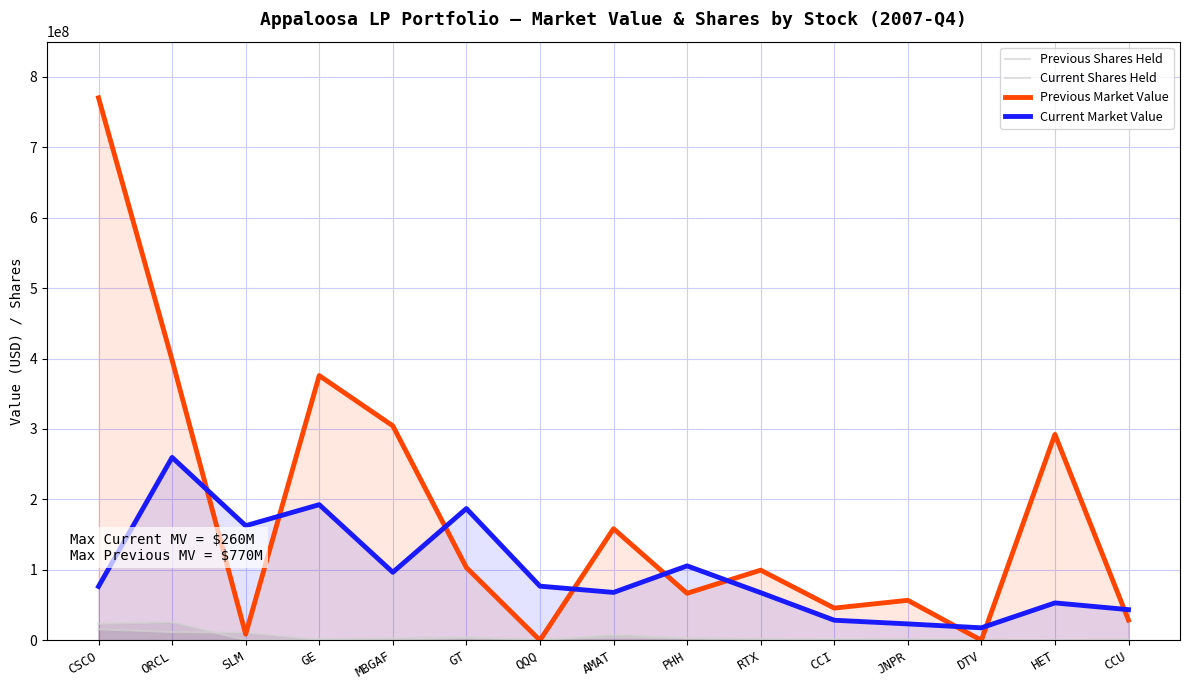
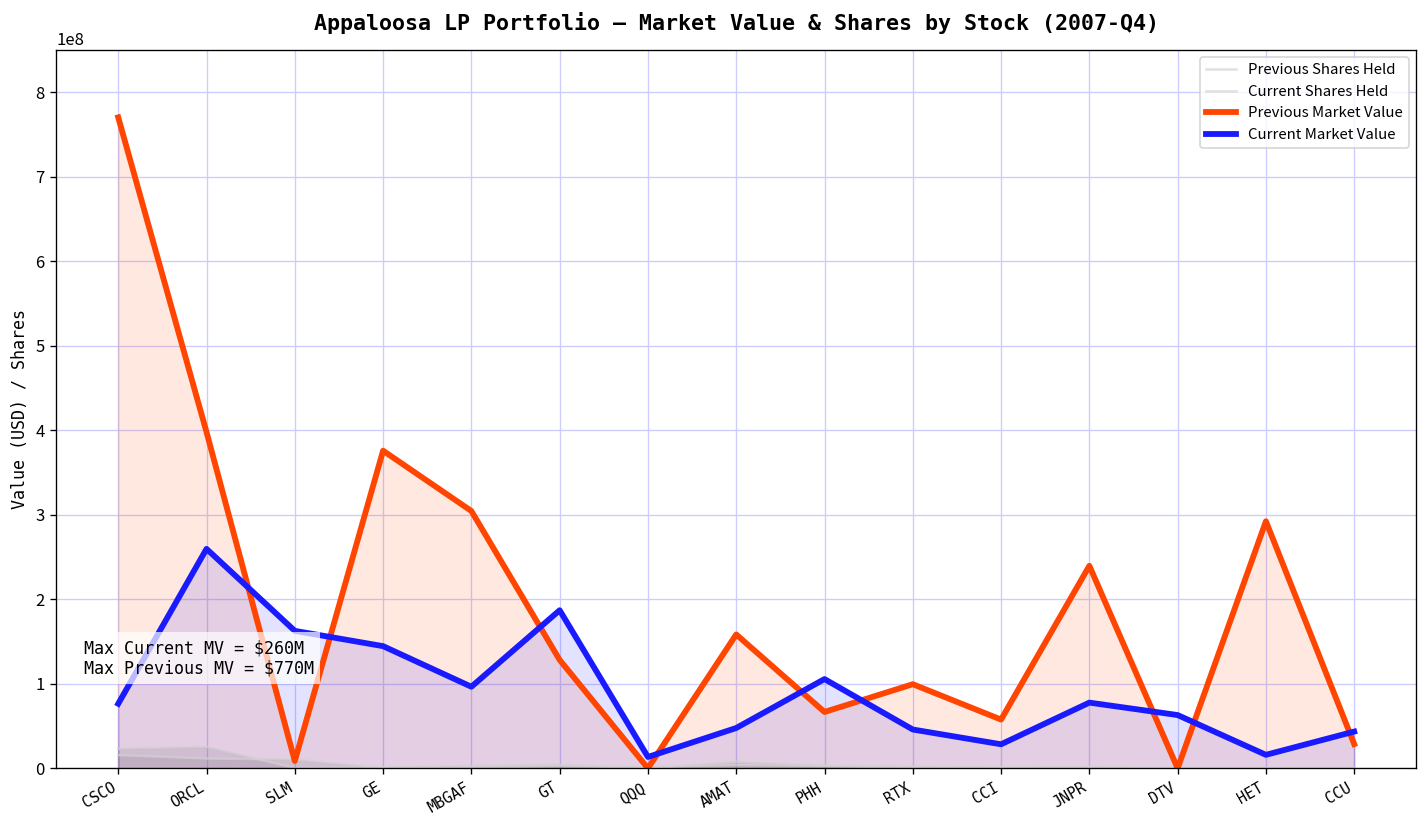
  {
    "Previous Market Value": {
      "CSCO": 770000000,
      "ORCL": 400000000,
      "GE": 380000000,
      "MBGAF": 300000000,
-     "GT": 100000000,
+     "GT": 130000000,
      "AMAT": 160000000,
      "PHH": 70000000,
      "RTX": 100000000,
-     "CCI": 50000000,
-     "JNPR": 60000000,
+     "CCI": 60000000,
+     "JNPR": 240000000,
      "HET": 290000000,
      "CCU": 30000000
    },
    "Current Market Value": {
      "CSCO": 80000000,
      "ORCL": 260000000,
      "SLM": 160000000,
-     "GE": 190000000,
+     "GE": 140000000,
      "MBGAF": 100000000,
      "GT": 190000000,
-     "QQQ": 80000000,
-     "AMAT": 70000000,
+     "QQQ": 10000000,
+     "AMAT": 50000000,
      "PHH": 110000000,
-     "RTX": 70000000,
+     "RTX": 50000000,
      "CCI": 30000000,
-     "JNPR": 20000000,
-     "DTV": 20000000,
-     "HET": 50000000,
+     "JNPR": 80000000,
+     "DTV": 60000000,
+     "HET": 20000000,
      "CCU": 40000000
    }
  }
